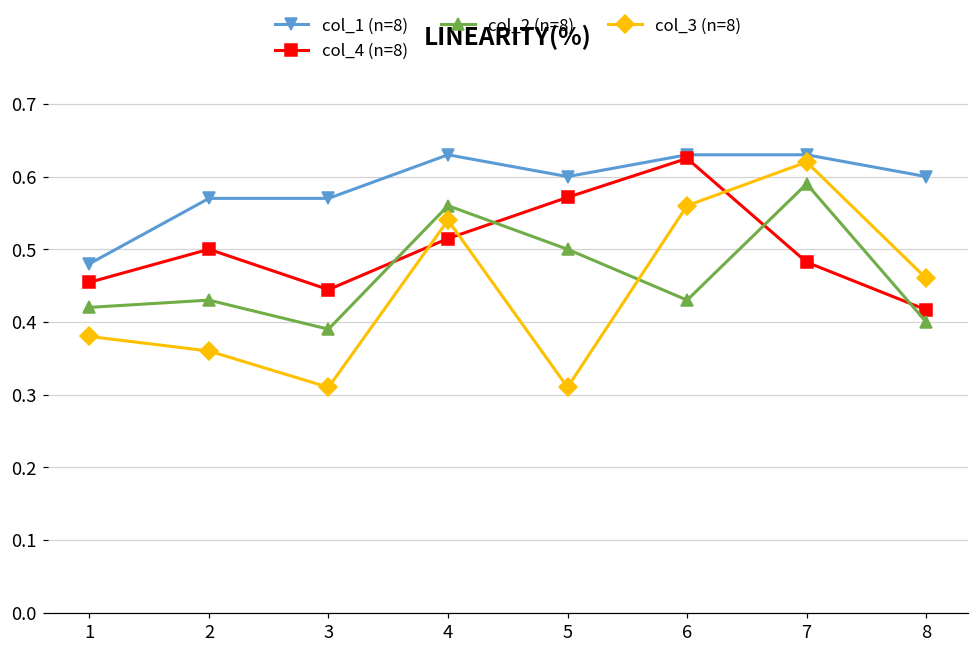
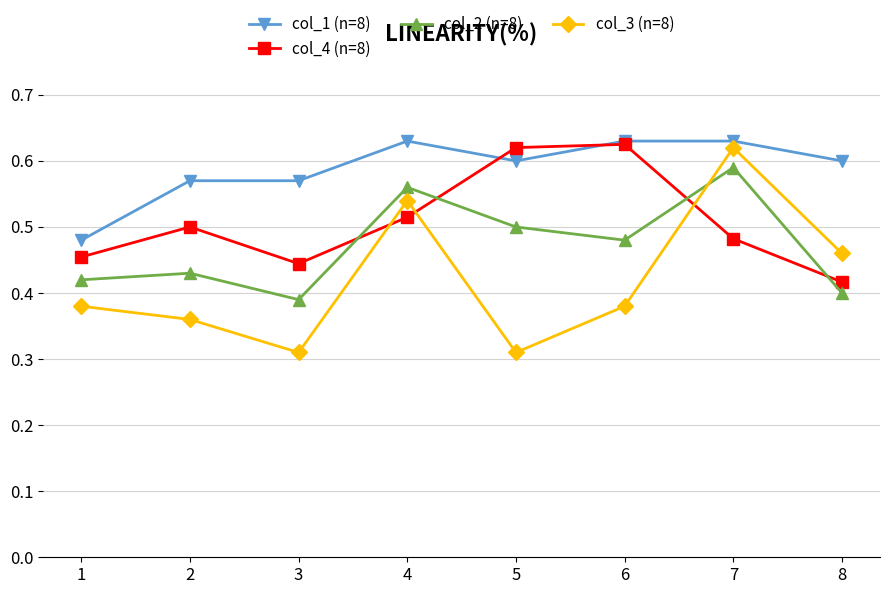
  {
    "col_1 (n=8)": {
      "1": 0.48,
      "2": 0.57,
      "3": 0.57,
      "4": 0.63,
      "5": 0.60,
      "6": 0.63,
      "7": 0.63,
      "8": 0.60
    },
    "col_4 (n=8)": {
      "1": 0.45,
      "2": 0.50,
      "3": 0.44,
      "4": 0.51,
-     "5": 0.57,
+     "5": 0.62,
      "6": 0.63,
      "7": 0.48,
      "8": 0.42
    },
    "col_2 (n=8)": {
      "1": 0.42,
      "2": 0.43,
      "3": 0.39,
      "4": 0.56,
      "5": 0.50,
-     "6": 0.43,
+     "6": 0.48,
      "7": 0.59,
      "8": 0.40
    },
    "col_3 (n=8)": {
      "1": 0.38,
      "2": 0.36,
      "3": 0.31,
      "4": 0.54,
      "5": 0.31,
-     "6": 0.56,
+     "6": 0.38,
      "7": 0.62,
      "8": 0.46
    }
  }
